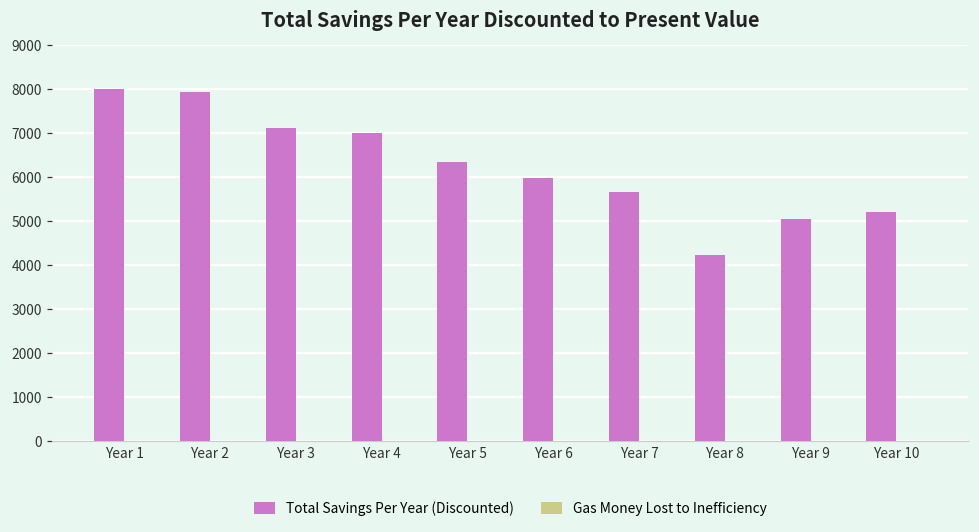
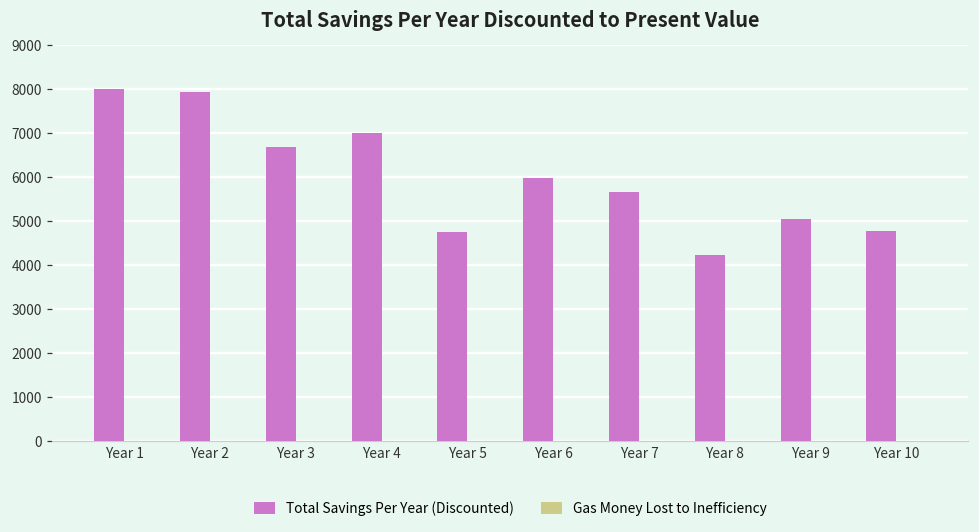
  {
    "Total Savings Per Year (Discounted)": {
      "Year 1": 8000,
      "Year 2": 7900,
-     "Year 3": 7100,
+     "Year 3": 6700,
      "Year 4": 7000,
-     "Year 5": 6300,
+     "Year 5": 4700,
      "Year 6": 6000,
      "Year 7": 5600,
      "Year 8": 4200,
      "Year 9": 5000,
-     "Year 10": 5200
+     "Year 10": 4800
    }
  }
